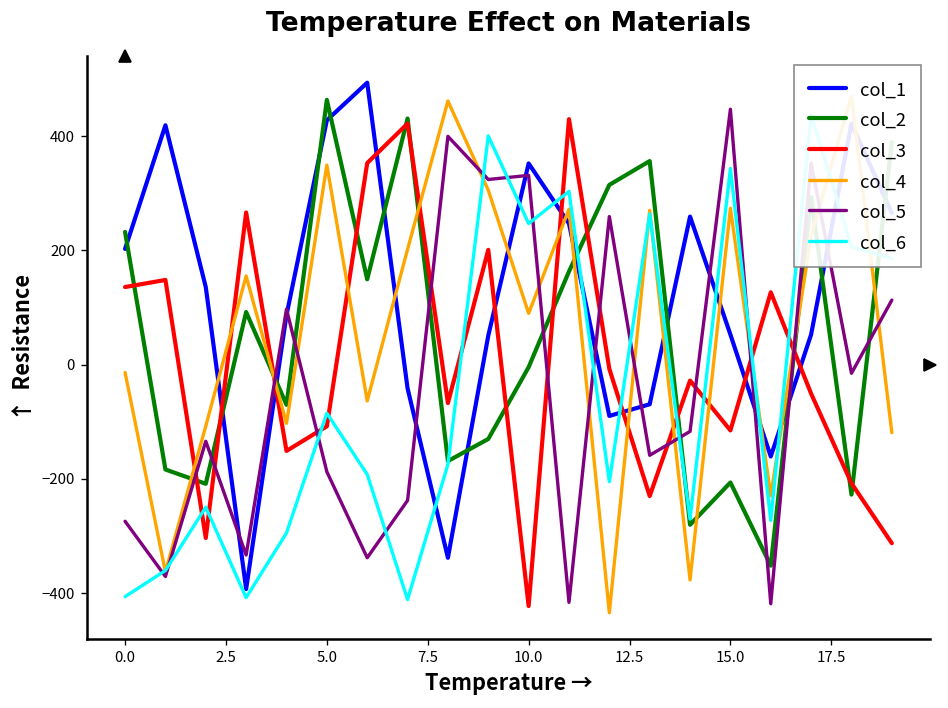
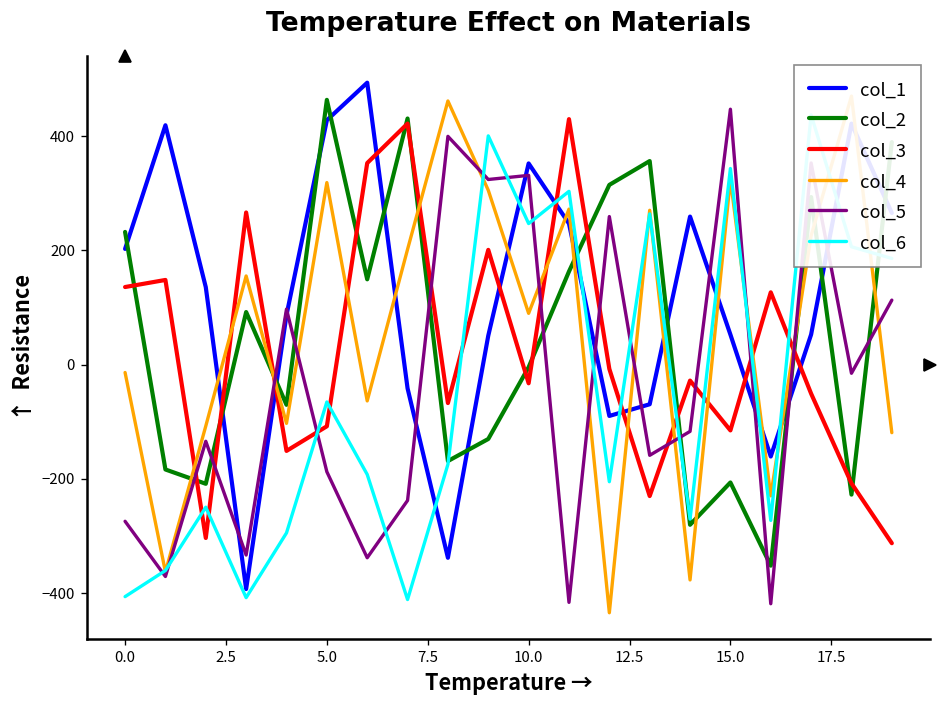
  {
    "col_1": {
      "0.0": 200,
      "5.0": 430,
      "10.0": 350,
      "15.0": 50
    },
    "col_2": {
      "0.0": 230,
      "5.0": 460,
      "10.0": 0,
      "15.0": -210
    },
    "col_3": {
      "0.0": 140,
      "5.0": -110,
-     "10.0": -420,
+     "10.0": -30,
      "15.0": -120
    },
    "col_4": {
      "0.0": -10,
-     "5.0": 350,
+     "5.0": 320,
      "10.0": 90,
-     "15.0": 270
+     "15.0": 320
    },
    "col_5": {
      "0.0": -270,
      "5.0": -190,
      "10.0": 330,
      "15.0": 450
    },
    "col_6": {
      "0.0": -410,
-     "5.0": -90,
+     "5.0": -70,
      "10.0": 250,
      "15.0": 340
    }
  }
